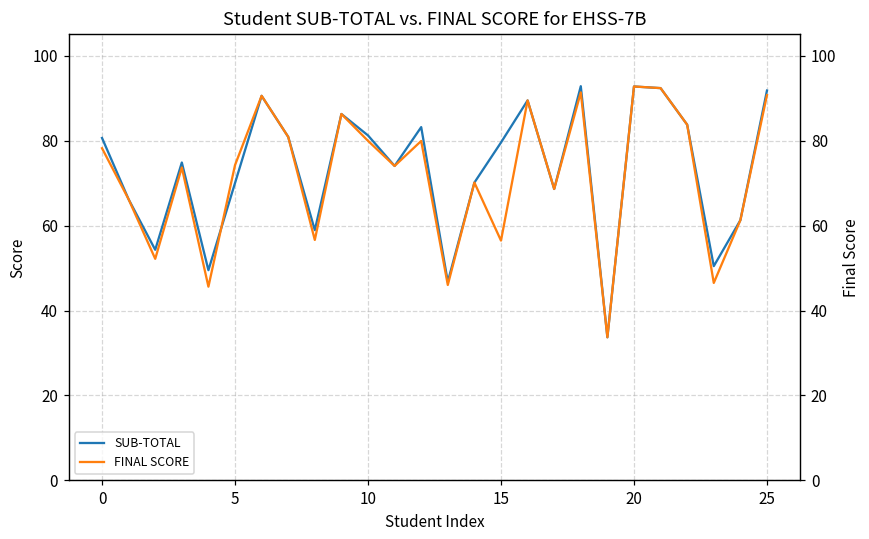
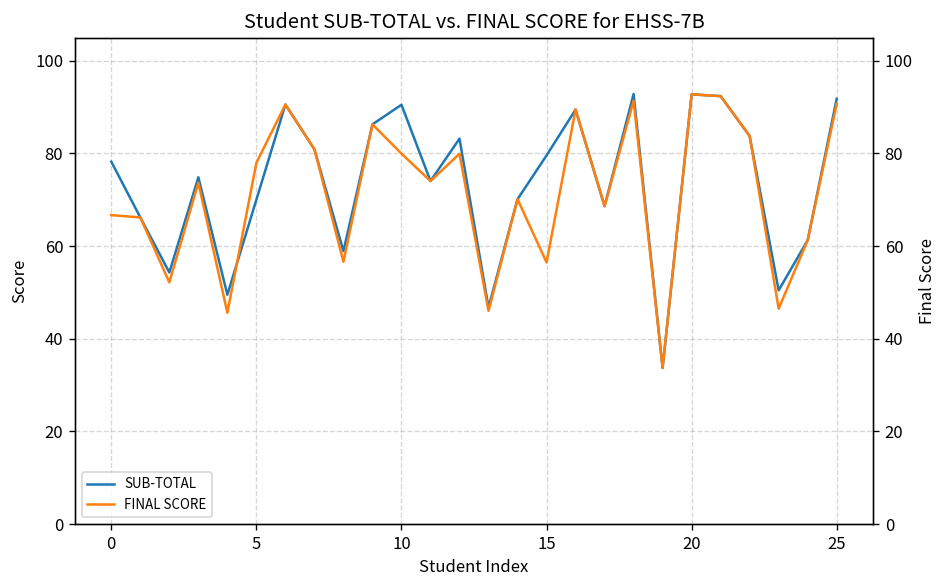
  {
    "SUB-TOTAL": {
-     "0": 81,
+     "0": 78,
      "5": 70,
-     "10": 81,
+     "10": 91,
      "15": 80,
      "20": 93,
      "25": 92
    },
    "FINAL SCORE": {
-     "0": 78,
-     "5": 74,
+     "0": 67,
+     "5": 78,
      "10": 80,
      "15": 56,
      "20": 93,
      "25": 91
    }
  }
